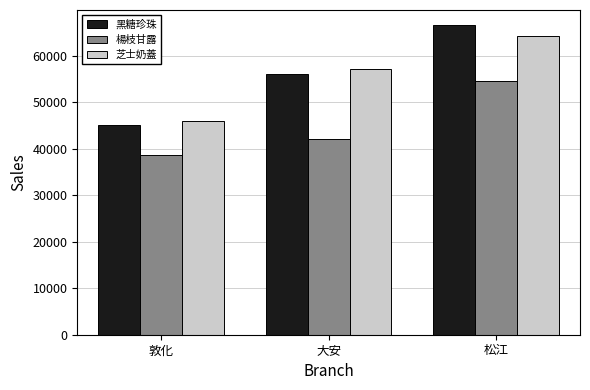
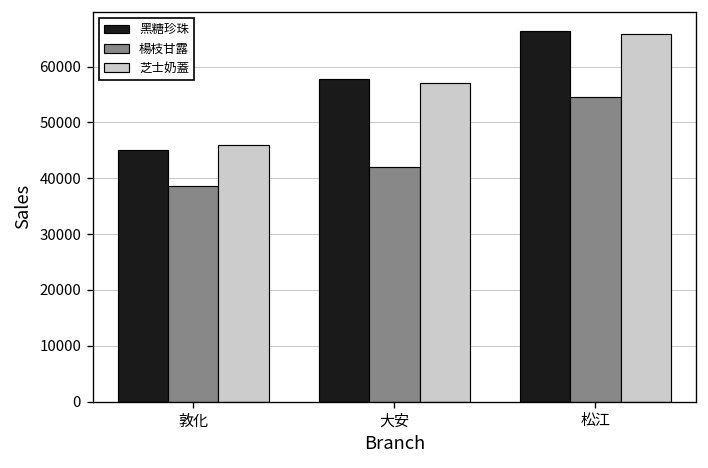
  {
    "黑糖珍珠": {
      "敦化": 45000,
-     "大安": 56000,
+     "大安": 58000,
      "松江": 66000
    },
    "楊枝甘露": {
      "敦化": 39000,
      "大安": 42000,
      "松江": 54000
    },
    "芝士奶蓋": {
      "敦化": 46000,
      "大安": 57000,
-     "松江": 64000
+     "松江": 66000
    }
  }
